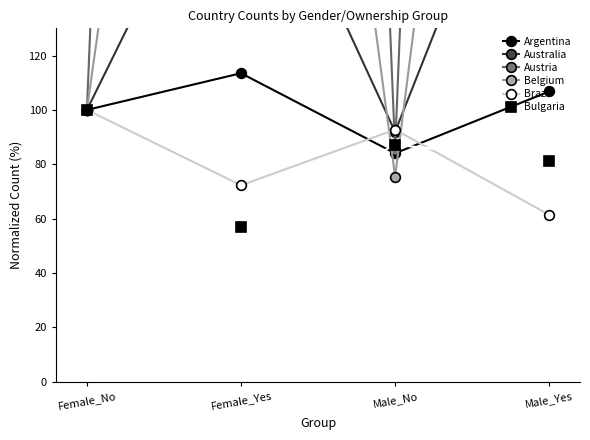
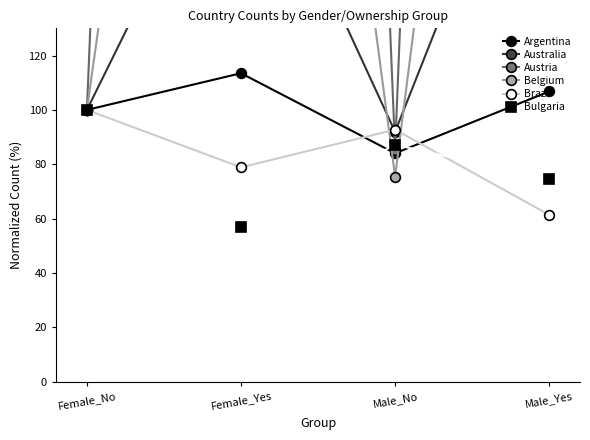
  {
    "Argentina": {
      "Female_Yes": 113,
      "Male_No": 84,
      "Male_Yes": 107
    },
    "Austria": {
      "Male_No": 85
    },
    "Belgium": {
      "Male_No": 76
    },
    "Brazil": {
-     "Female_Yes": 72,
+     "Female_Yes": 79,
      "Male_Yes": 61
    },
    "Bulgaria": {
      "Female_Yes": 57,
      "Male_No": 87,
-     "Male_Yes": 81
+     "Male_Yes": 74
    }
  }
